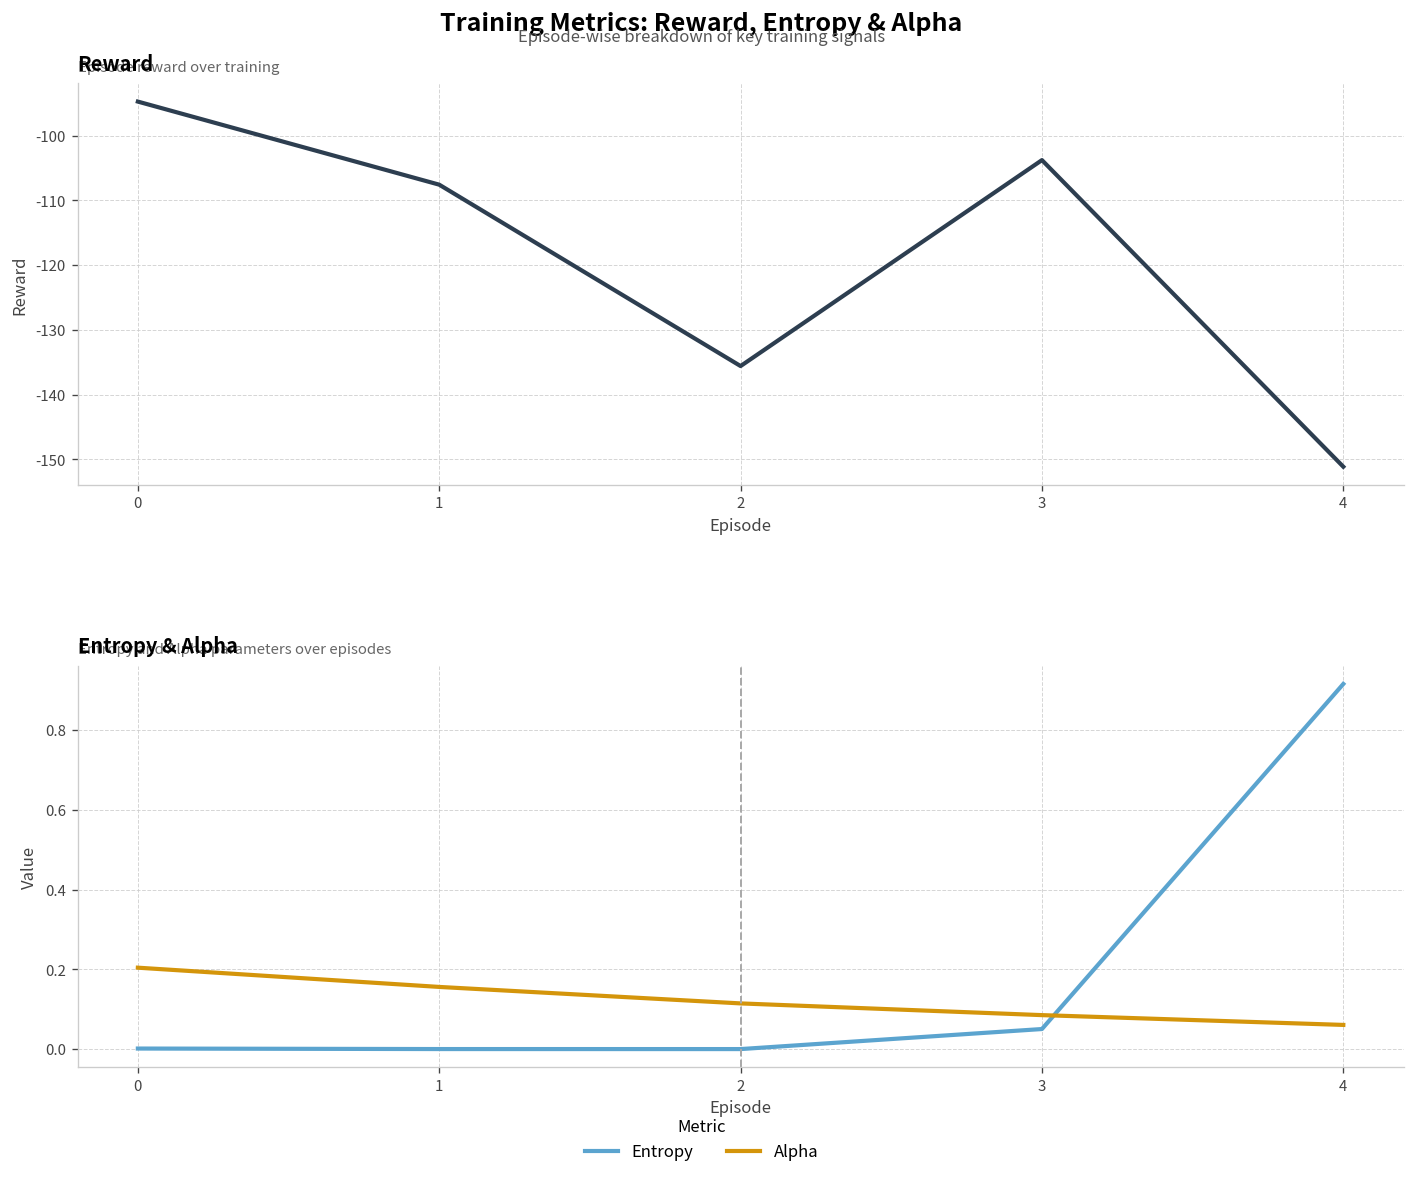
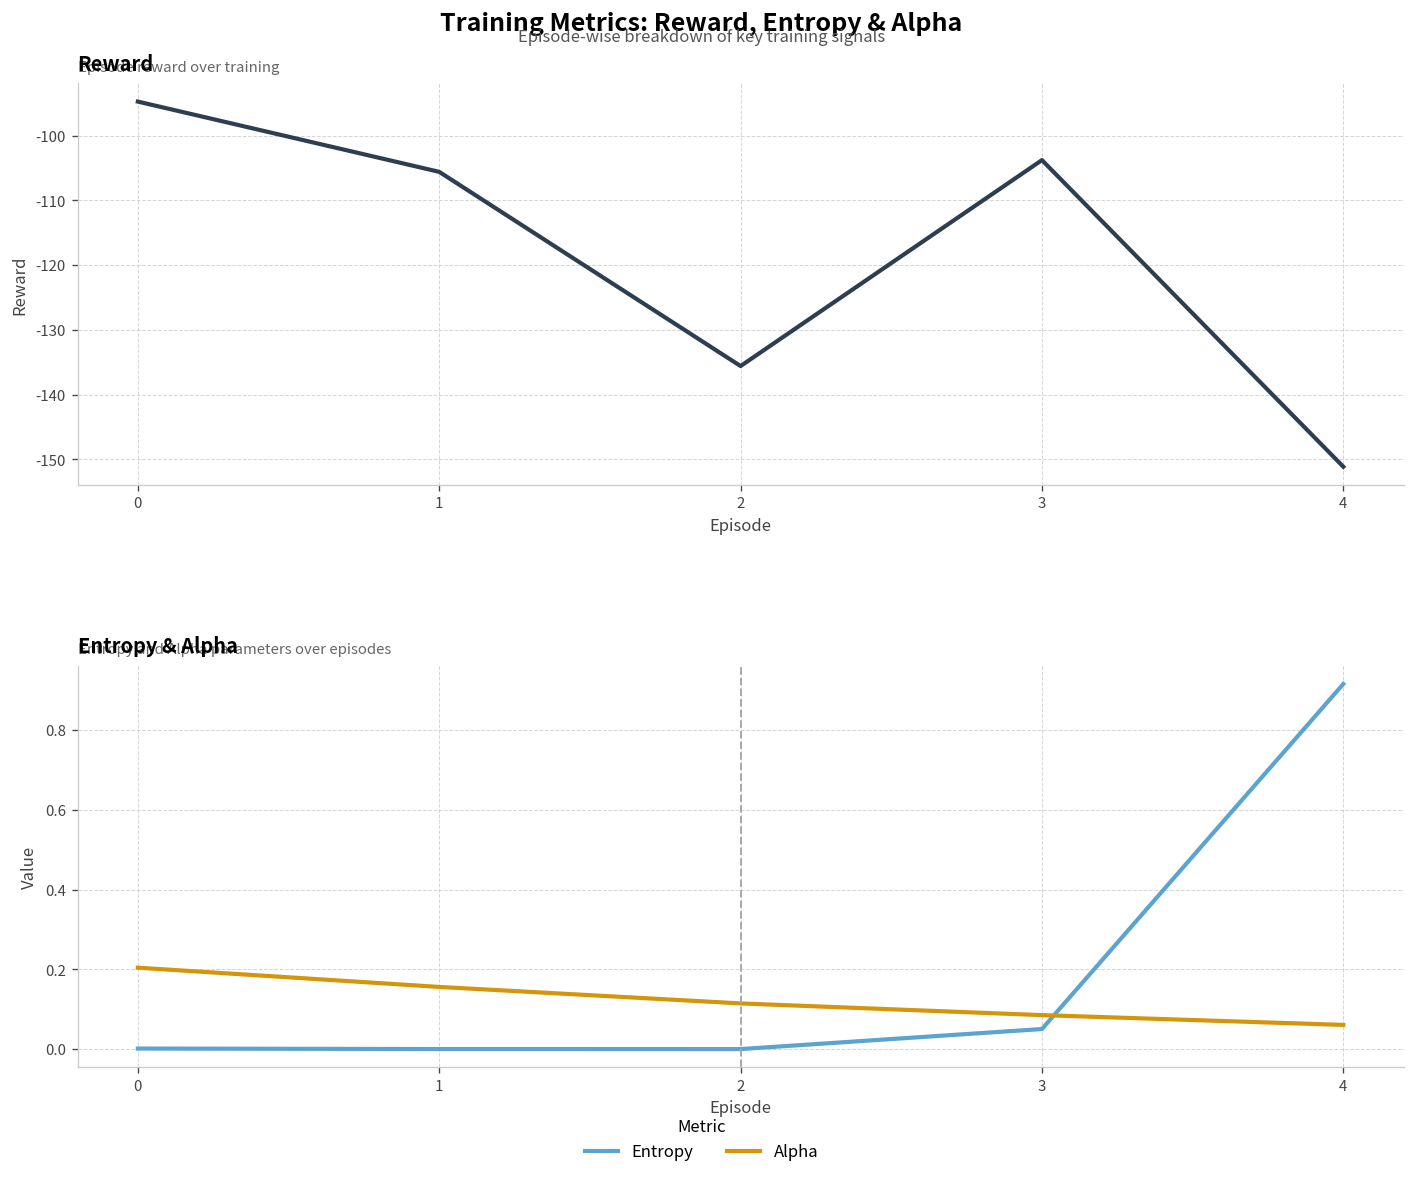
  {
    "Reward": {
      "0": -95,
-     "1": -108,
+     "1": -106,
      "2": -136,
      "3": -104,
      "4": -151
    },
    "Entropy & Alpha": {
      "Entropy": {
        "0": 0.00,
        "1": 0.00,
        "2": 0.00,
        "3": 0.05,
        "4": 0.92
      },
      "Alpha": {
        "0": 0.20,
        "1": 0.16,
        "2": 0.11,
        "3": 0.09,
        "4": 0.06
      }
    }
  }
